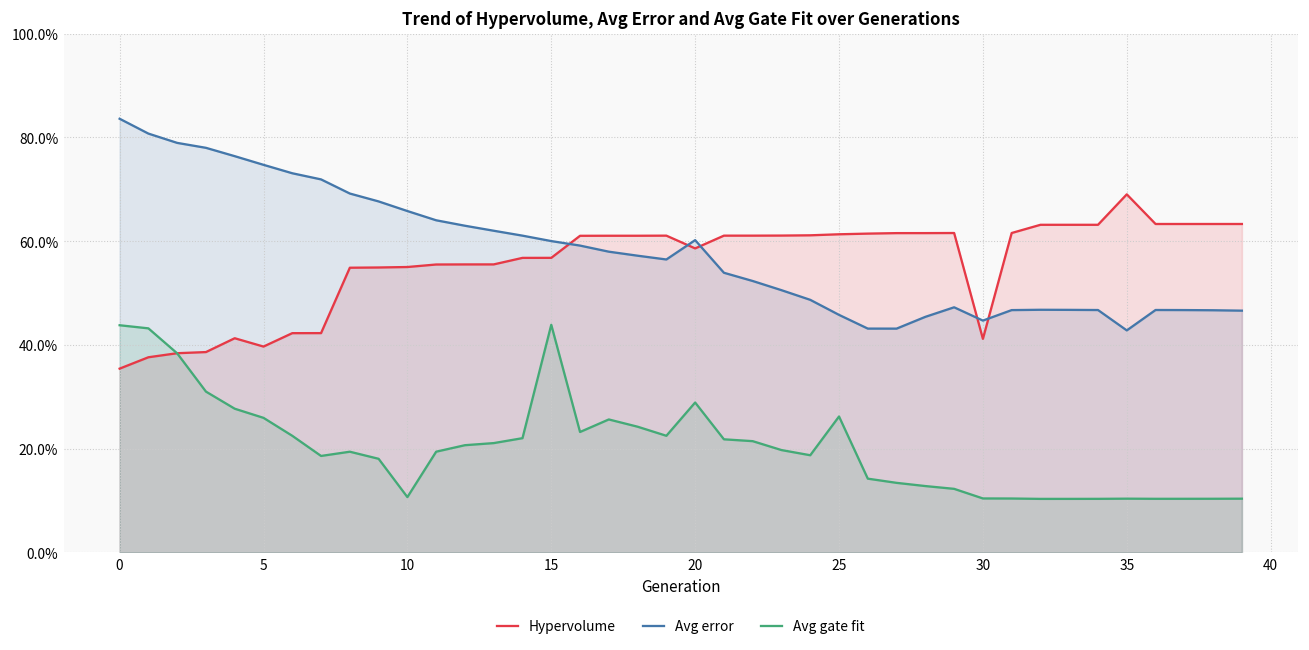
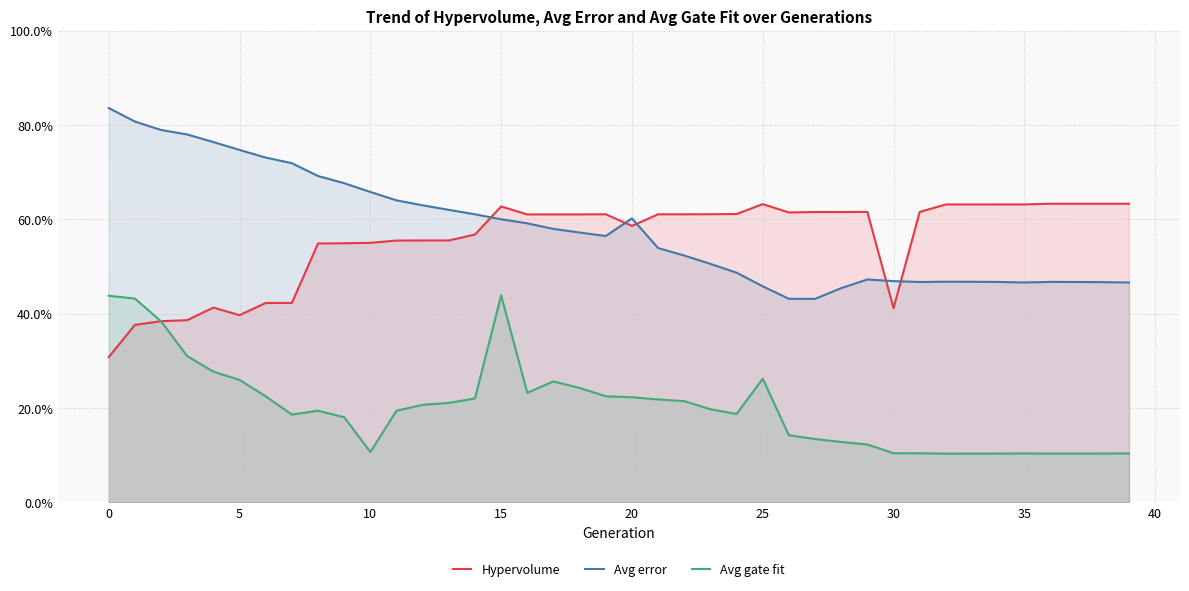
  {
    "Hypervolume": {
-     "0": "35%",
+     "0": "31%",
      "5": "40%",
      "10": "55%",
-     "15": "57%",
+     "15": "63%",
      "20": "59%",
-     "25": "61%",
+     "25": "63%",
      "30": "41%",
-     "35": "69%"
+     "35": "63%"
    },
    "Avg error": {
      "0": "84%",
      "5": "75%",
      "10": "66%",
      "15": "60%",
      "20": "60%",
      "25": "46%",
-     "30": "45%",
-     "35": "43%"
+     "30": "47%",
+     "35": "47%"
    },
    "Avg gate fit": {
      "0": "44%",
      "5": "26%",
      "10": "11%",
      "15": "44%",
-     "20": "29%",
+     "20": "22%",
      "25": "26%",
      "30": "10%",
      "35": "10%"
    }
  }
